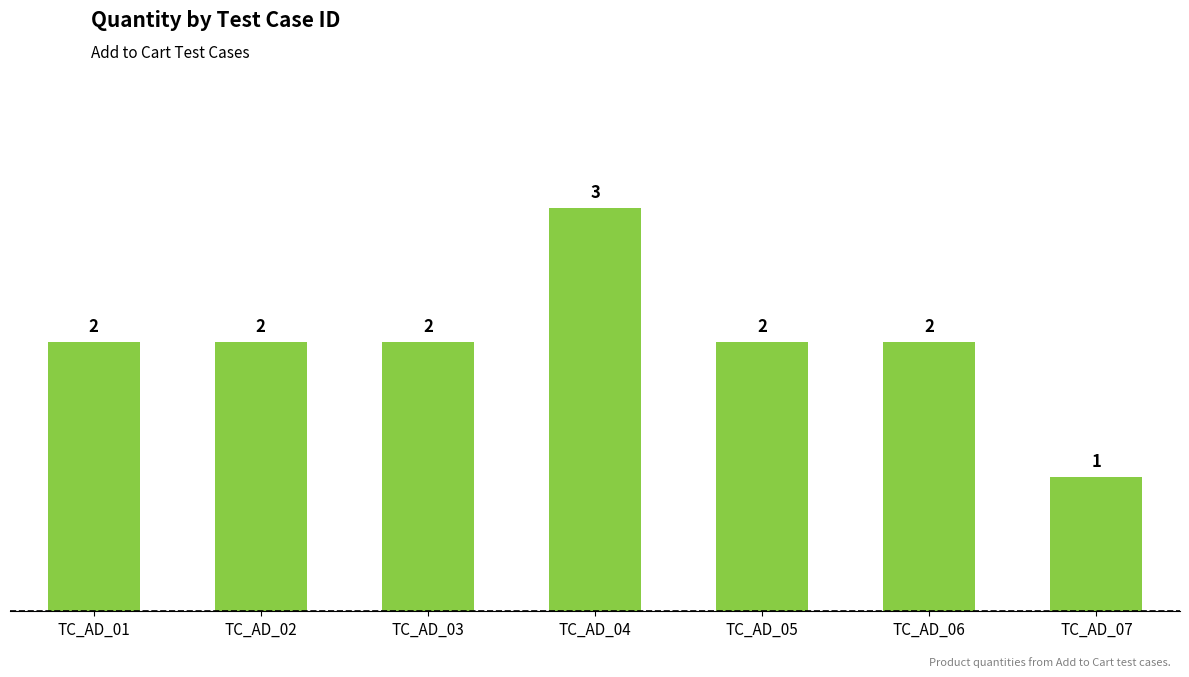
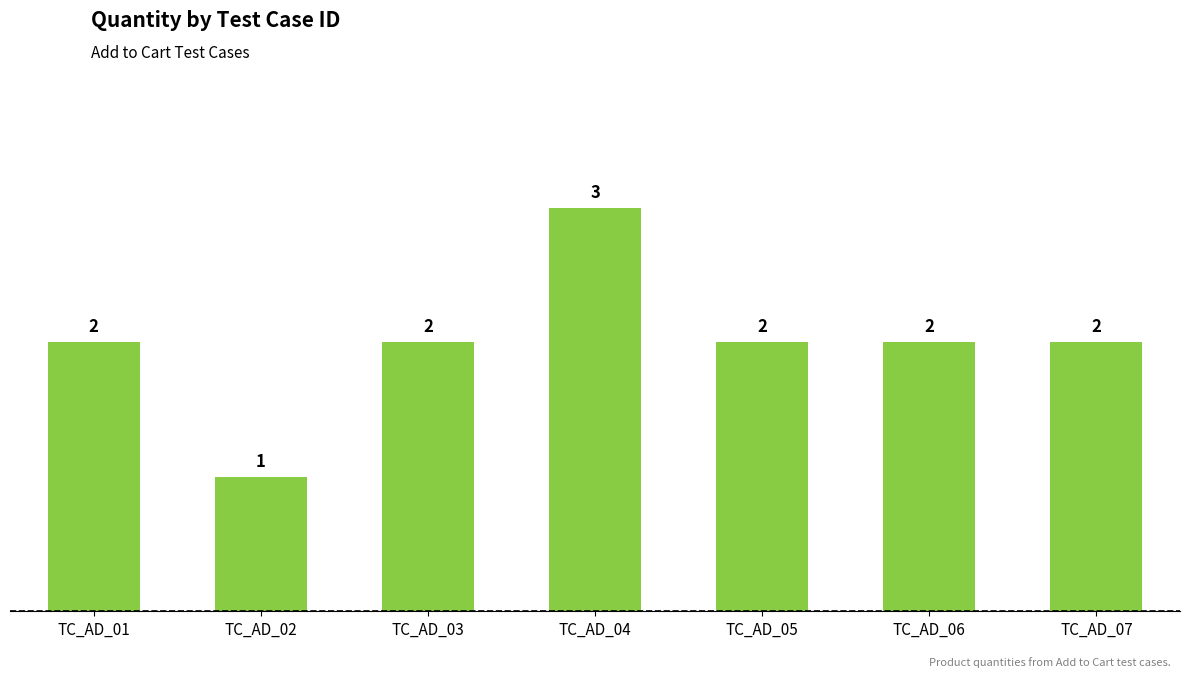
  {
    "TC_AD_01": 2,
-   "TC_AD_02": 2,
+   "TC_AD_02": 1,
    "TC_AD_03": 2,
    "TC_AD_04": 3,
    "TC_AD_05": 2,
    "TC_AD_06": 2,
-   "TC_AD_07": 1
+   "TC_AD_07": 2
  }
